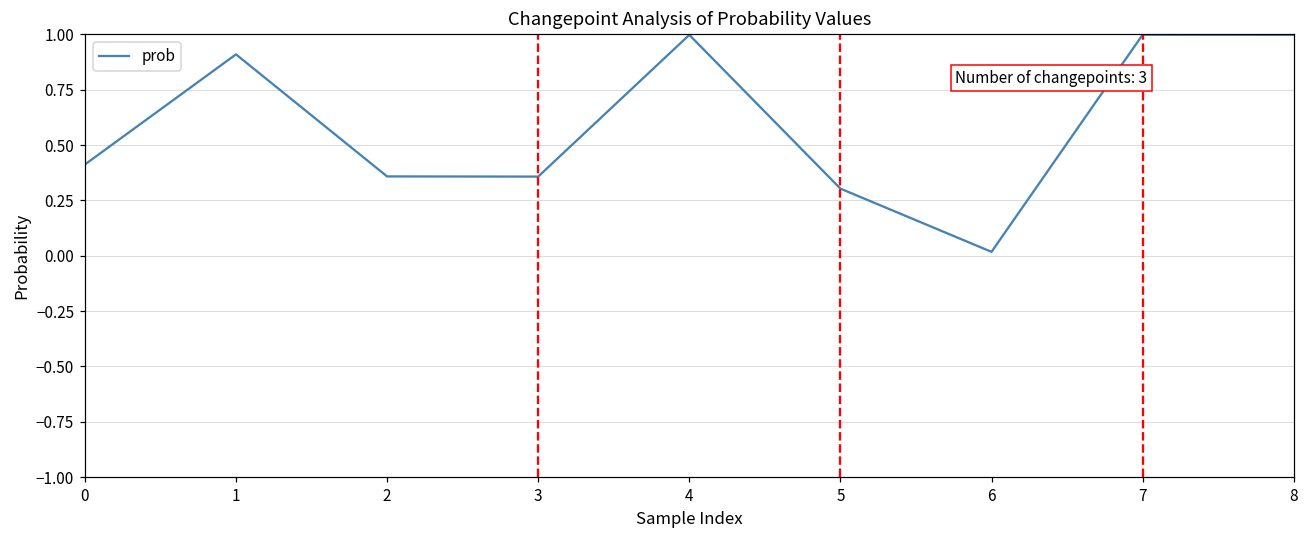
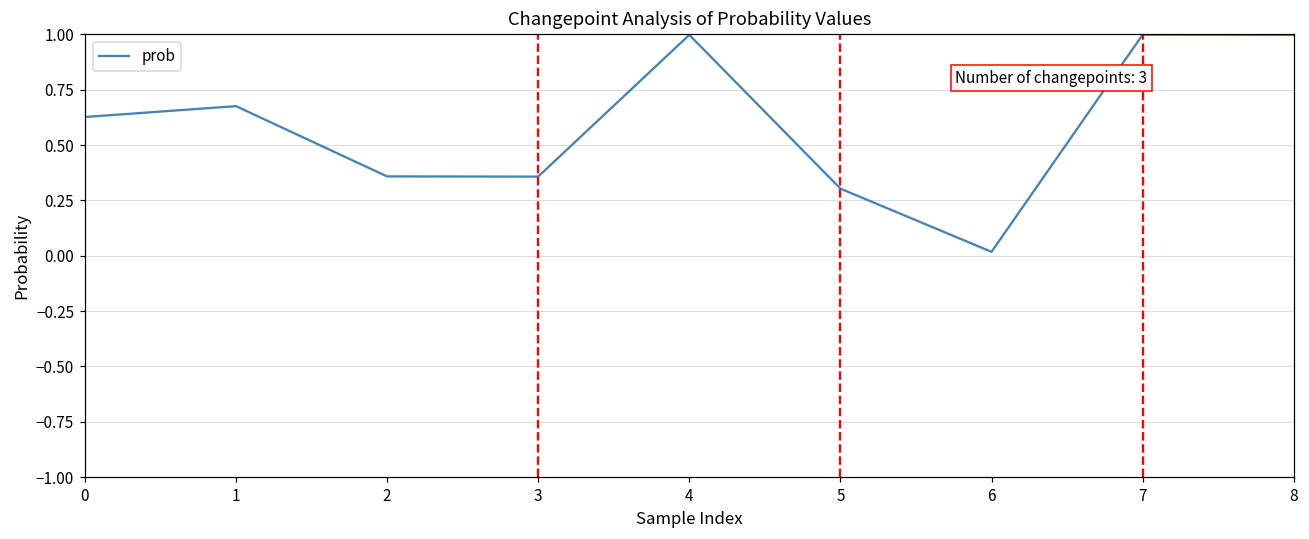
  {
-   "0": 0.41,
-   "1": 0.91,
+   "0": 0.63,
+   "1": 0.68,
    "2": 0.36,
    "3": 0.36,
    "4": 1.00,
    "5": 0.30,
    "6": 0.02,
    "7": 1.00,
    "8": 1.00
  }
